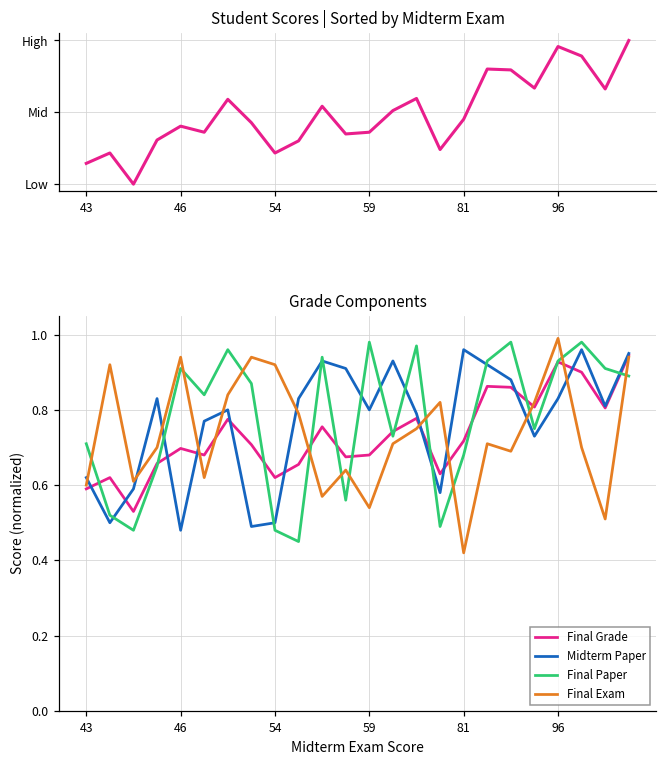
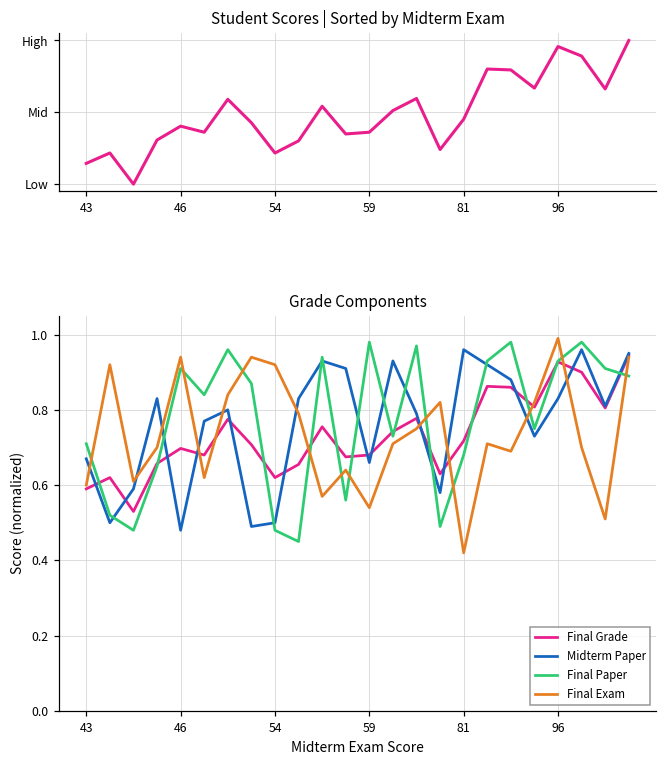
  {
    "Grade Components": {
      "Final Grade": {
        "43": 0.59,
        "46": 0.70,
        "54": 0.62,
        "59": 0.68,
        "81": 0.72
      },
      "Midterm Paper": {
-       "43": 0.62,
+       "43": 0.67,
        "46": 0.48,
        "54": 0.50,
-       "59": 0.80,
+       "59": 0.66,
        "81": 0.96,
        "96": 0.83
      },
      "Final Paper": {
        "43": 0.71,
        "46": 0.91,
        "54": 0.48,
        "59": 0.98,
        "81": 0.68
      },
      "Final Exam": {
        "43": 0.60,
        "46": 0.94,
        "54": 0.92,
        "59": 0.54,
        "81": 0.42,
        "96": 0.99
      }
    }
  }
